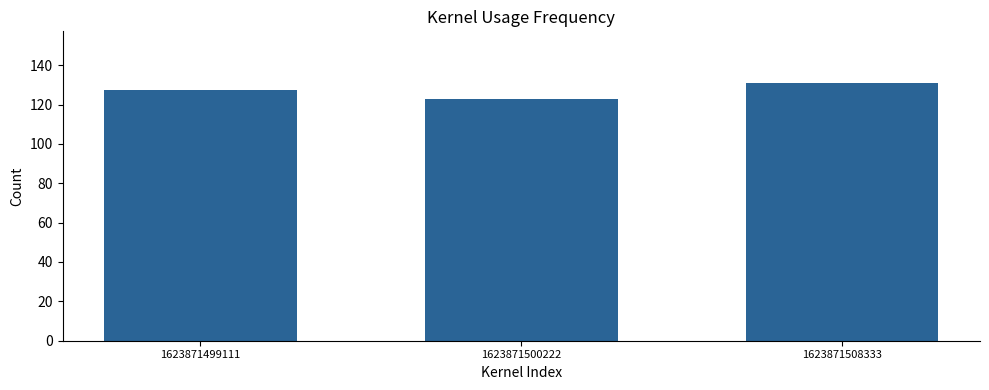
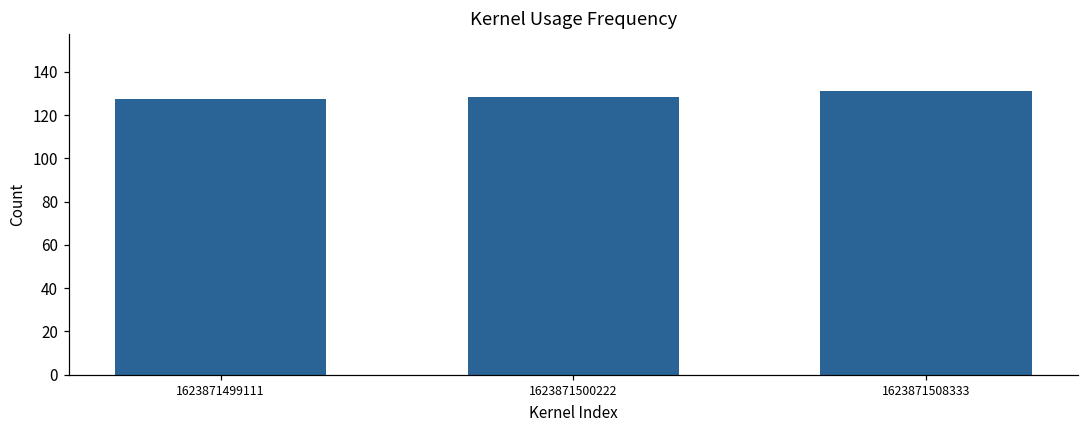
  {
    "1623871499111": 128,
-   "1623871500222": 123,
+   "1623871500222": 128,
    "1623871508333": 131
  }
